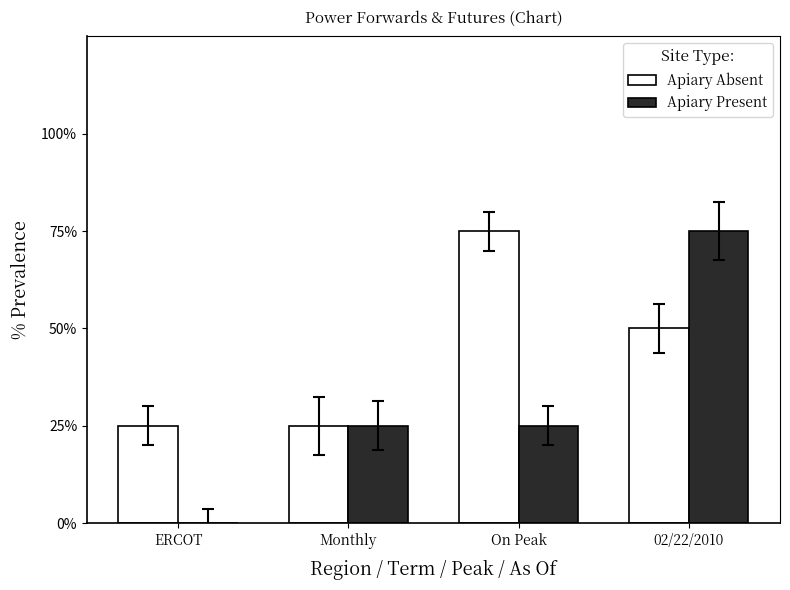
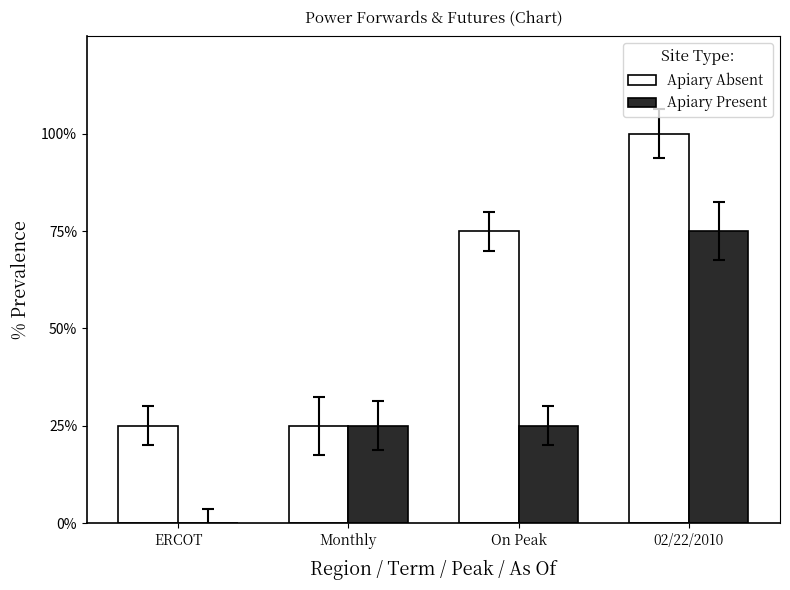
  {
    "Apiary Absent": {
      "ERCOT": "25%",
      "Monthly": "25%",
      "On Peak": "75%",
-     "02/22/2010": "50%"
+     "02/22/2010": "100%"
    },
    "Apiary Present": {
      "ERCOT": "0%",
      "Monthly": "25%",
      "On Peak": "25%",
      "02/22/2010": "75%"
    }
  }
